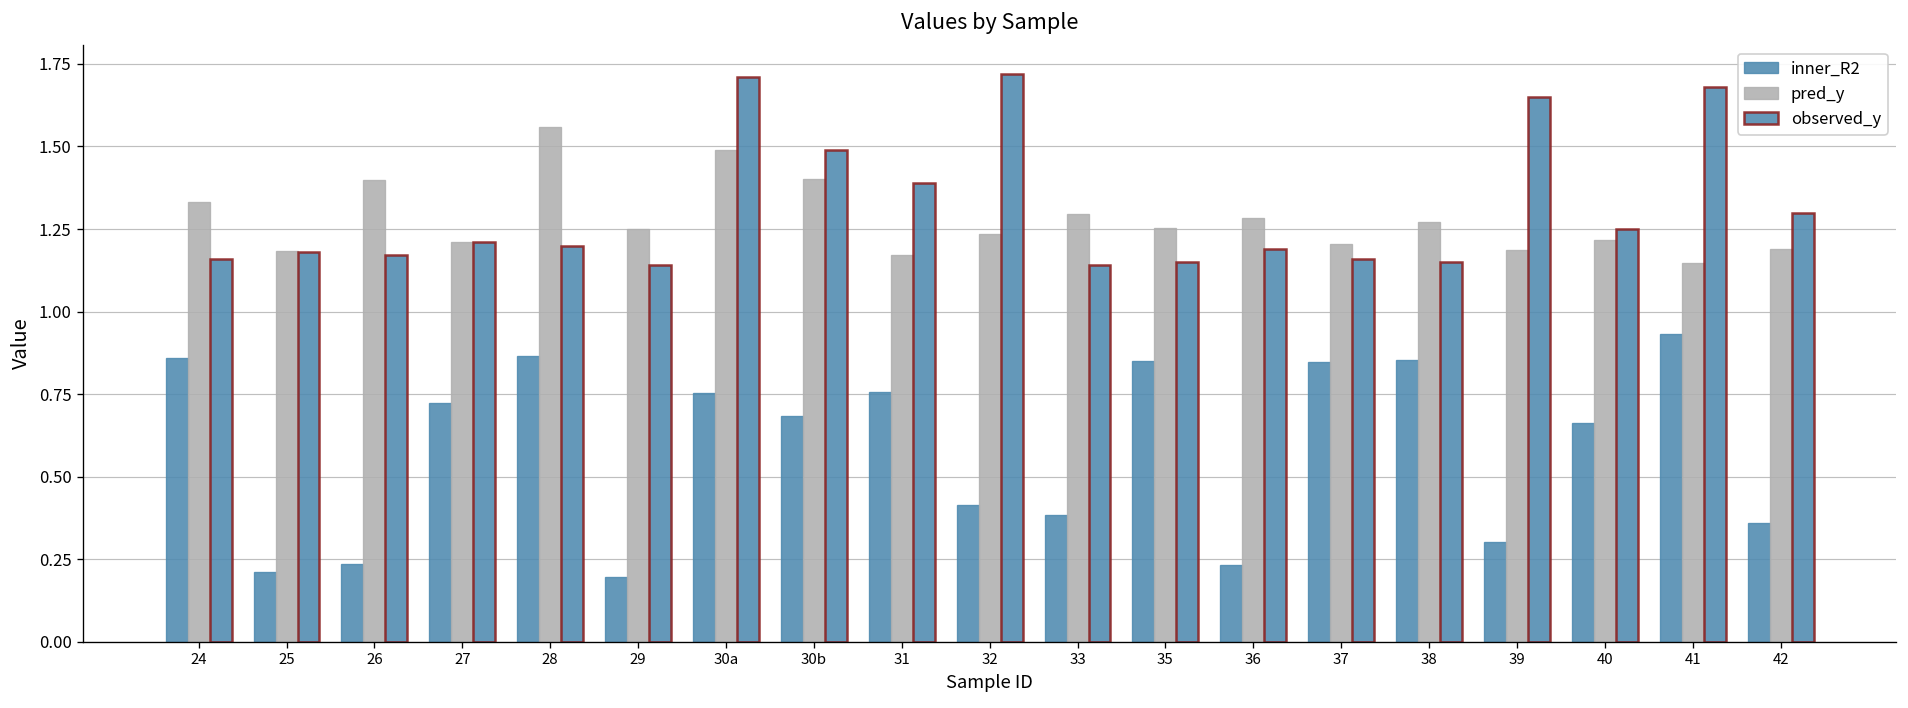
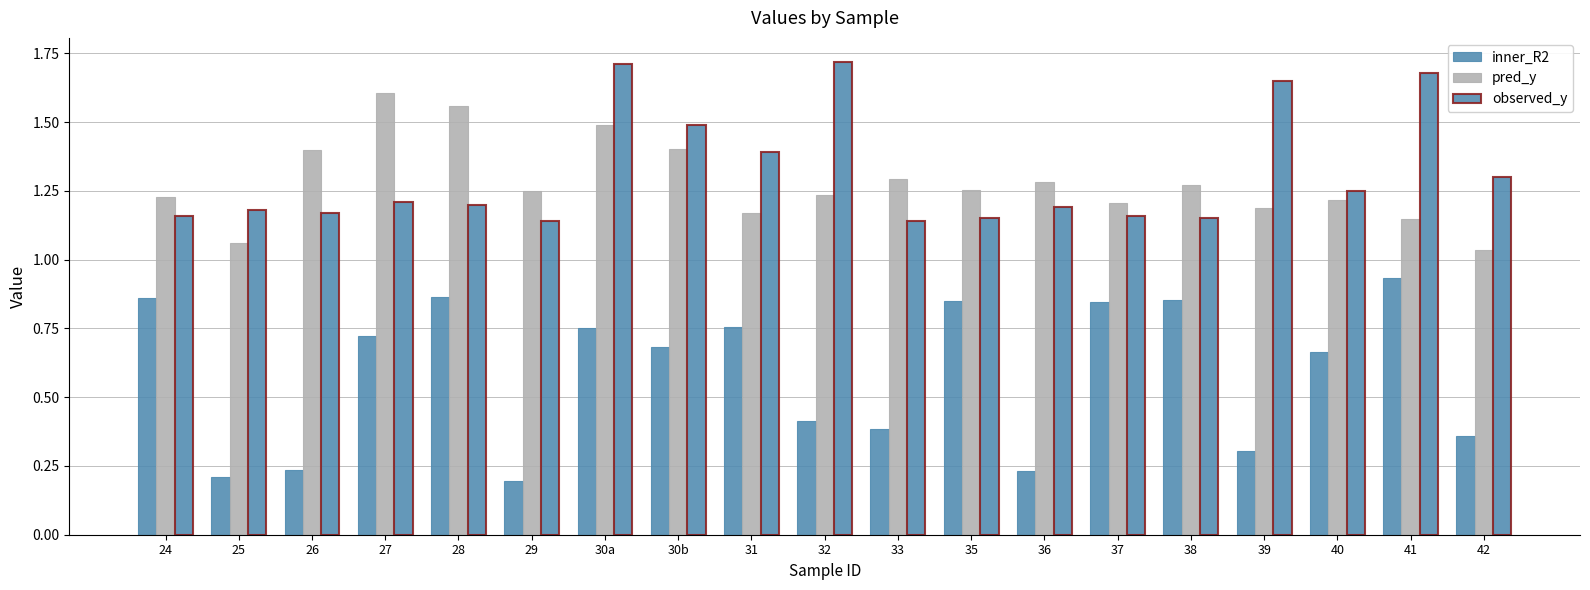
  {
    "pred_y": {
-     "24": 1.33,
-     "25": 1.18,
+     "24": 1.23,
+     "25": 1.06,
      "26": 1.40,
-     "27": 1.21,
+     "27": 1.61,
      "28": 1.56,
      "29": 1.25,
      "30a": 1.49,
      "30b": 1.40,
      "31": 1.17,
      "32": 1.23,
      "33": 1.29,
      "35": 1.25,
      "36": 1.28,
      "37": 1.21,
      "38": 1.27,
      "39": 1.19,
      "40": 1.22,
      "41": 1.15,
-     "42": 1.19
+     "42": 1.03
    }
  }
